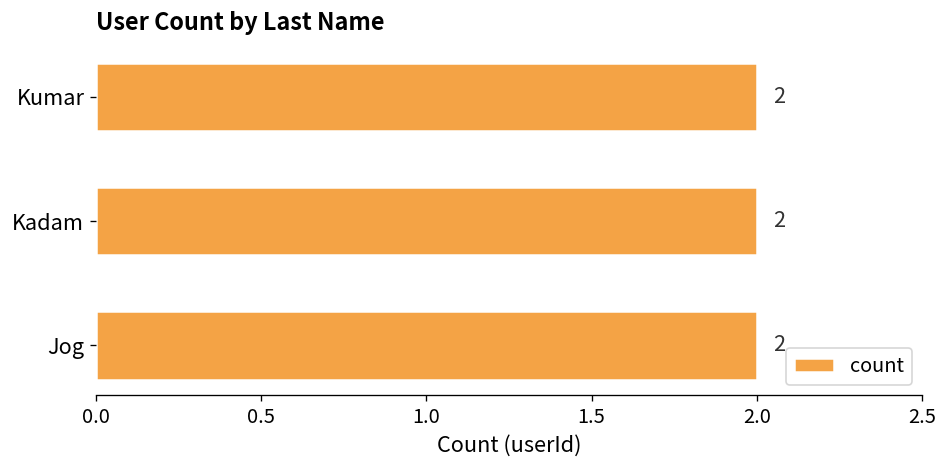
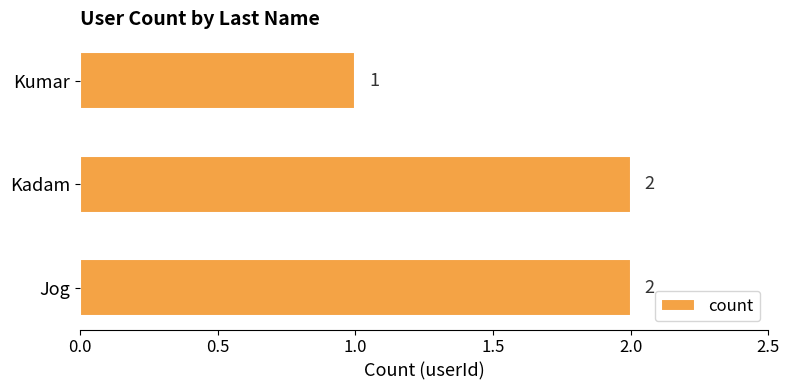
  {
-   "Kumar": 2,
+   "Kumar": 1,
    "Kadam": 2,
    "Jog": 2
  }
